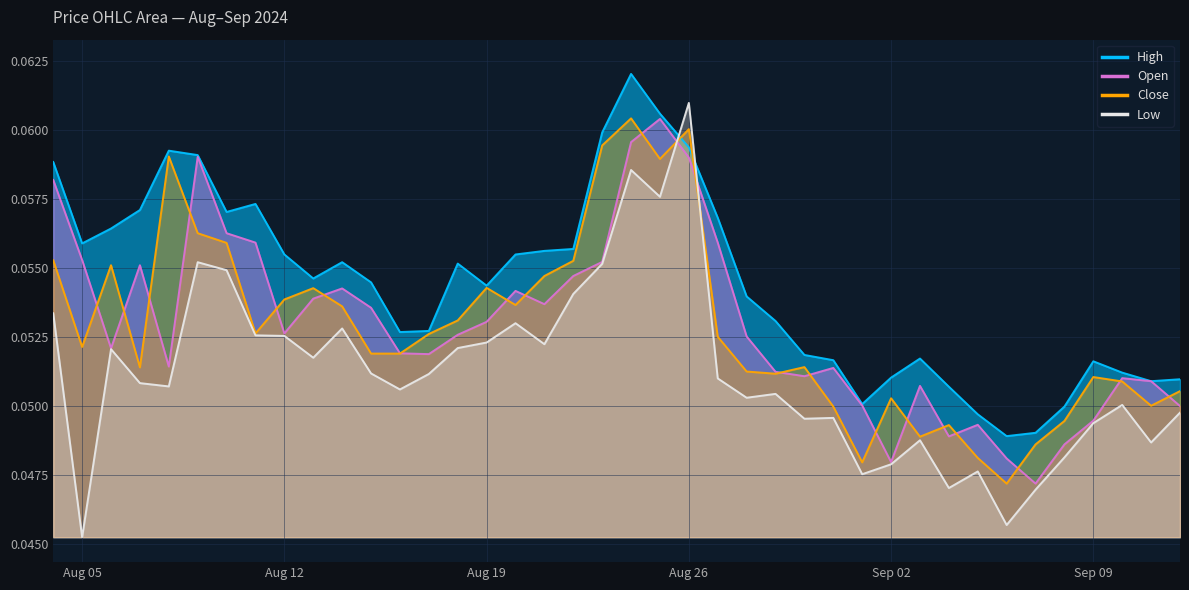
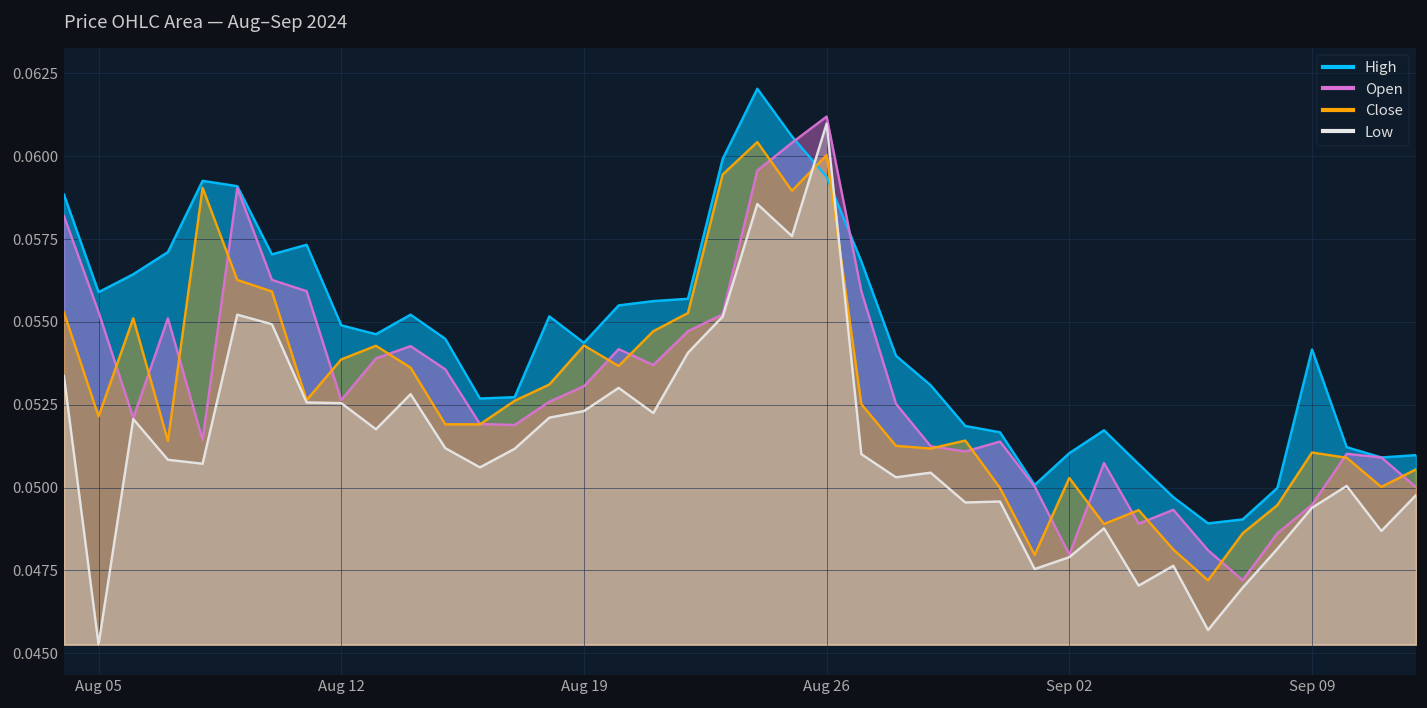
  {
    "High": {
      "Aug 05": 0.0559,
-     "Aug 12": 0.0555,
+     "Aug 12": 0.0549,
      "Aug 26": 0.0594,
      "Sep 02": 0.0510,
-     "Sep 09": 0.0516
+     "Sep 09": 0.0542
    },
    "Open": {
      "Aug 05": 0.0553,
      "Aug 19": 0.0531,
-     "Aug 26": 0.0590
+     "Aug 26": 0.0612
    },
    "Close": {
      "Aug 05": 0.0522,
      "Aug 12": 0.0539,
      "Aug 26": 0.0600,
      "Sep 02": 0.0503,
      "Sep 09": 0.0511
    },
    "Low": {
      "Aug 05": 0.0453,
      "Aug 19": 0.0523,
      "Aug 26": 0.0610
    }
  }
